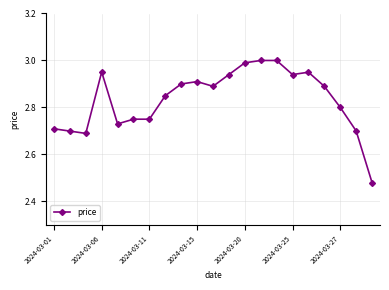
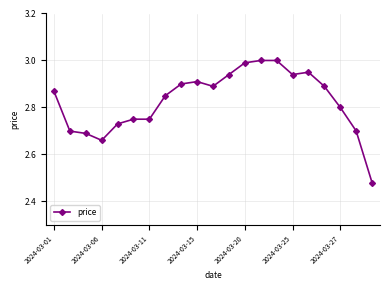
  {
-   "2024-03-01": 2.71,
-   "2024-03-06": 2.95,
+   "2024-03-01": 2.87,
+   "2024-03-06": 2.66,
    "2024-03-11": 2.75,
    "2024-03-15": 2.91,
    "2024-03-27": 2.80
  }
